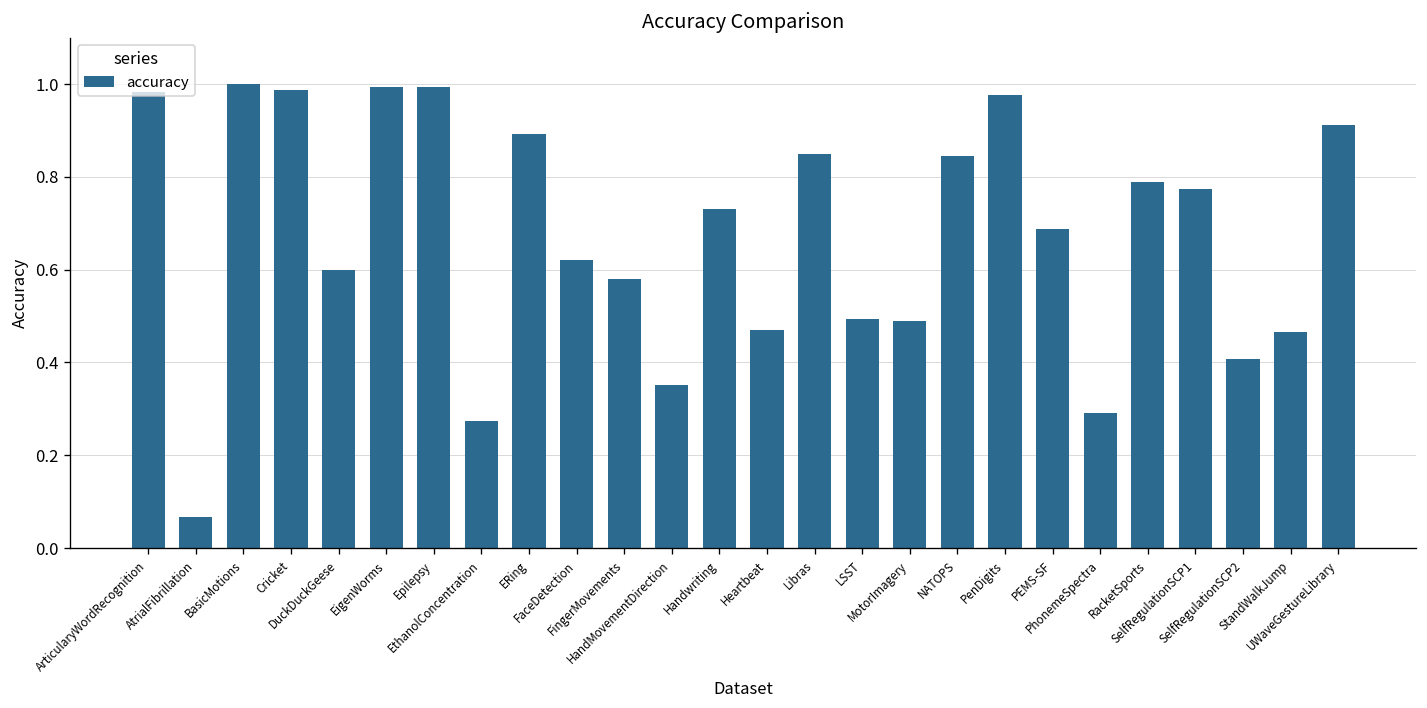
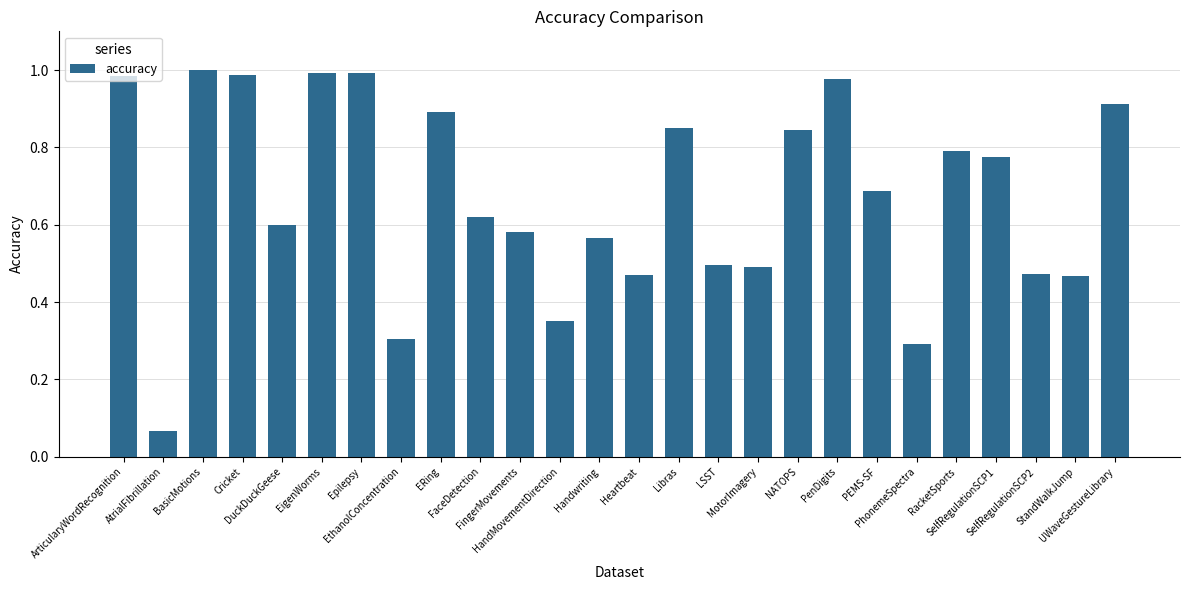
  {
    "AtrialFibrillation": 0.07,
    "BasicMotions": 1.00,
    "Cricket": 0.99,
    "DuckDuckGeese": 0.60,
    "EigenWorms": 0.99,
    "Epilepsy": 0.99,
-   "EthanolConcentration": 0.27,
+   "EthanolConcentration": 0.30,
    "ERing": 0.89,
    "FaceDetection": 0.62,
    "FingerMovements": 0.58,
    "HandMovementDirection": 0.35,
-   "Handwriting": 0.73,
+   "Handwriting": 0.57,
    "Heartbeat": 0.47,
    "Libras": 0.85,
    "LSST": 0.49,
    "MotorImagery": 0.49,
    "NATOPS": 0.84,
    "PenDigits": 0.98,
    "PEMS-SF": 0.69,
    "PhonemeSpectra": 0.29,
    "RacketSports": 0.79,
    "SelfRegulationSCP1": 0.77,
-   "SelfRegulationSCP2": 0.41,
+   "SelfRegulationSCP2": 0.47,
    "StandWalkJump": 0.47,
    "UWaveGestureLibrary": 0.91
  }
